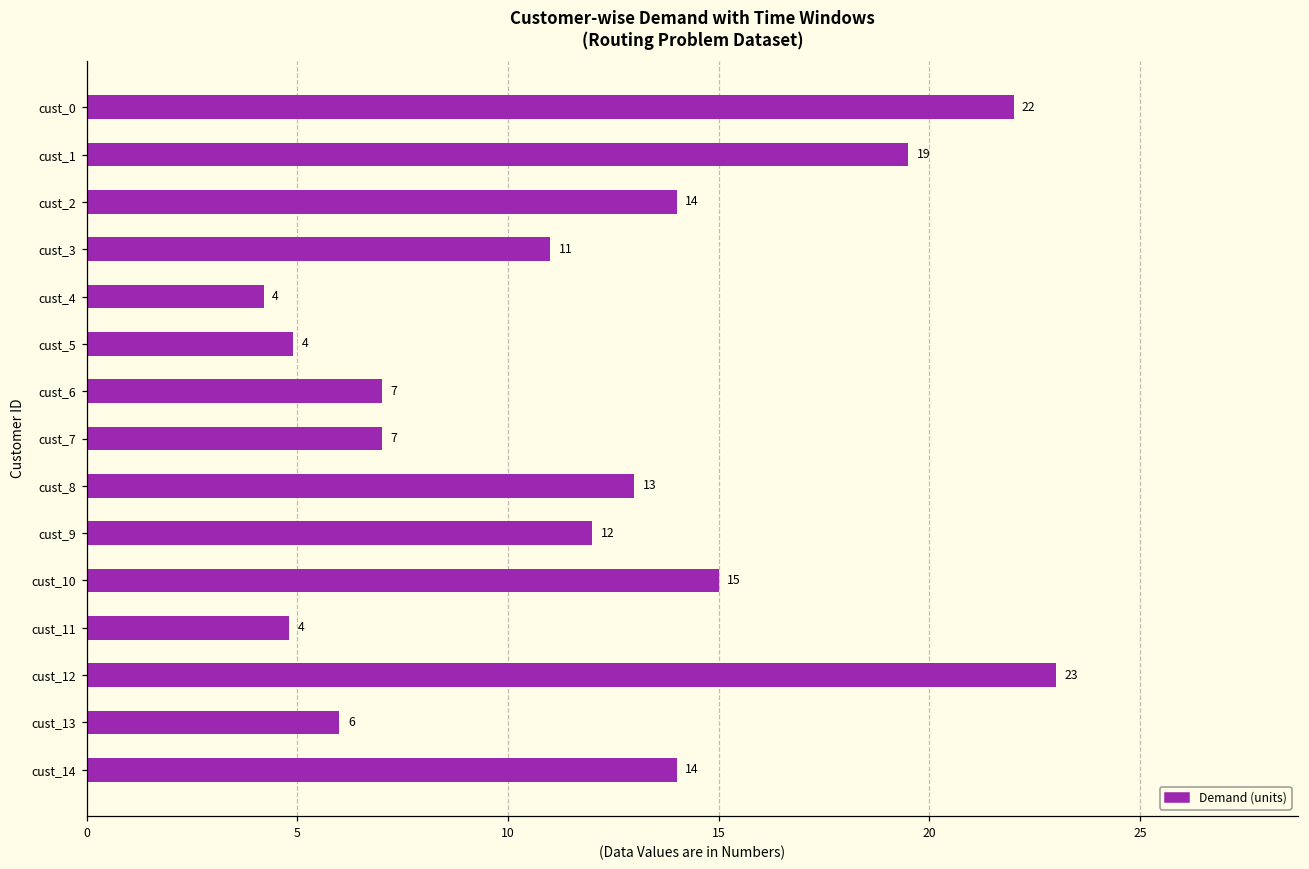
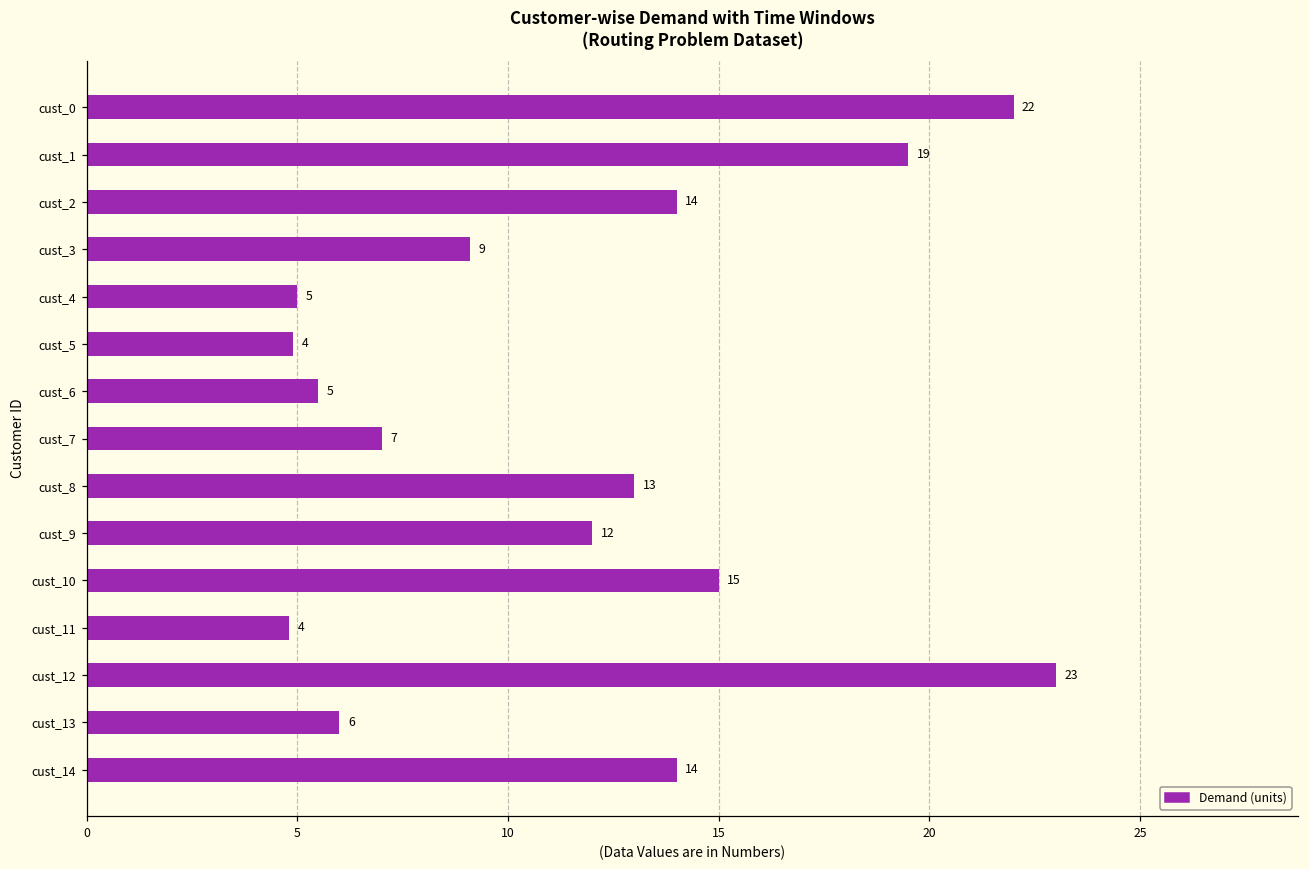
  {
    "cust_0": 22,
    "cust_1": 19,
    "cust_2": 14,
-   "cust_3": 11,
-   "cust_4": 4,
-   "cust_6": 7,
+   "cust_3": 9,
+   "cust_4": 5,
+   "cust_6": 5,
    "cust_7": 7,
    "cust_8": 13,
    "cust_9": 12,
    "cust_10": 15,
    "cust_12": 23,
    "cust_13": 6,
    "cust_14": 14
  }
